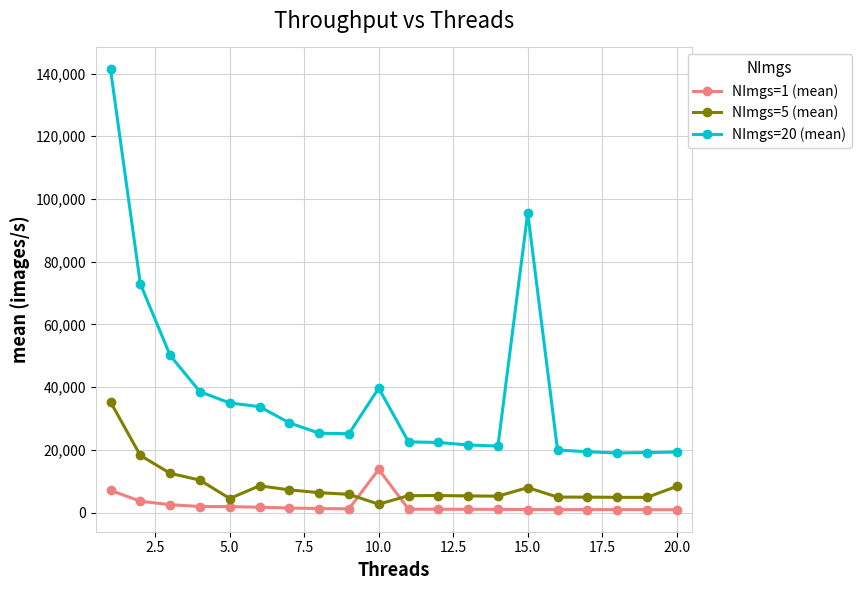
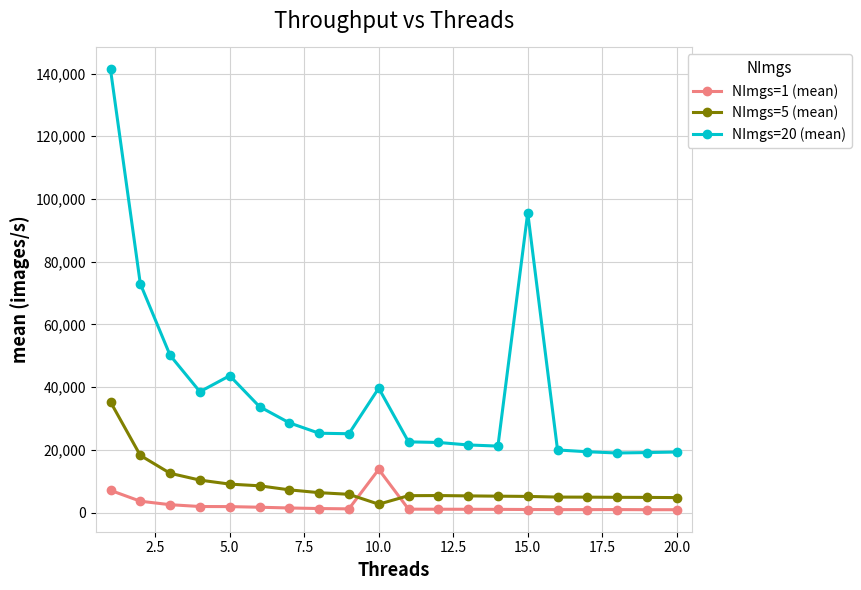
  {
    "NImgs=1 (mean)": {
      "5.0": "2,000",
      "10.0": "14,000",
      "15.0": "1,000",
      "20.0": "1,000"
    },
    "NImgs=5 (mean)": {
-     "5.0": "5,000",
+     "5.0": "9,000",
      "10.0": "3,000",
-     "15.0": "8,000",
-     "20.0": "8,000"
+     "15.0": "5,000",
+     "20.0": "5,000"
    },
    "NImgs=20 (mean)": {
-     "5.0": "35,000",
+     "5.0": "44,000",
      "10.0": "40,000",
      "15.0": "96,000",
      "20.0": "19,000"
    }
  }
